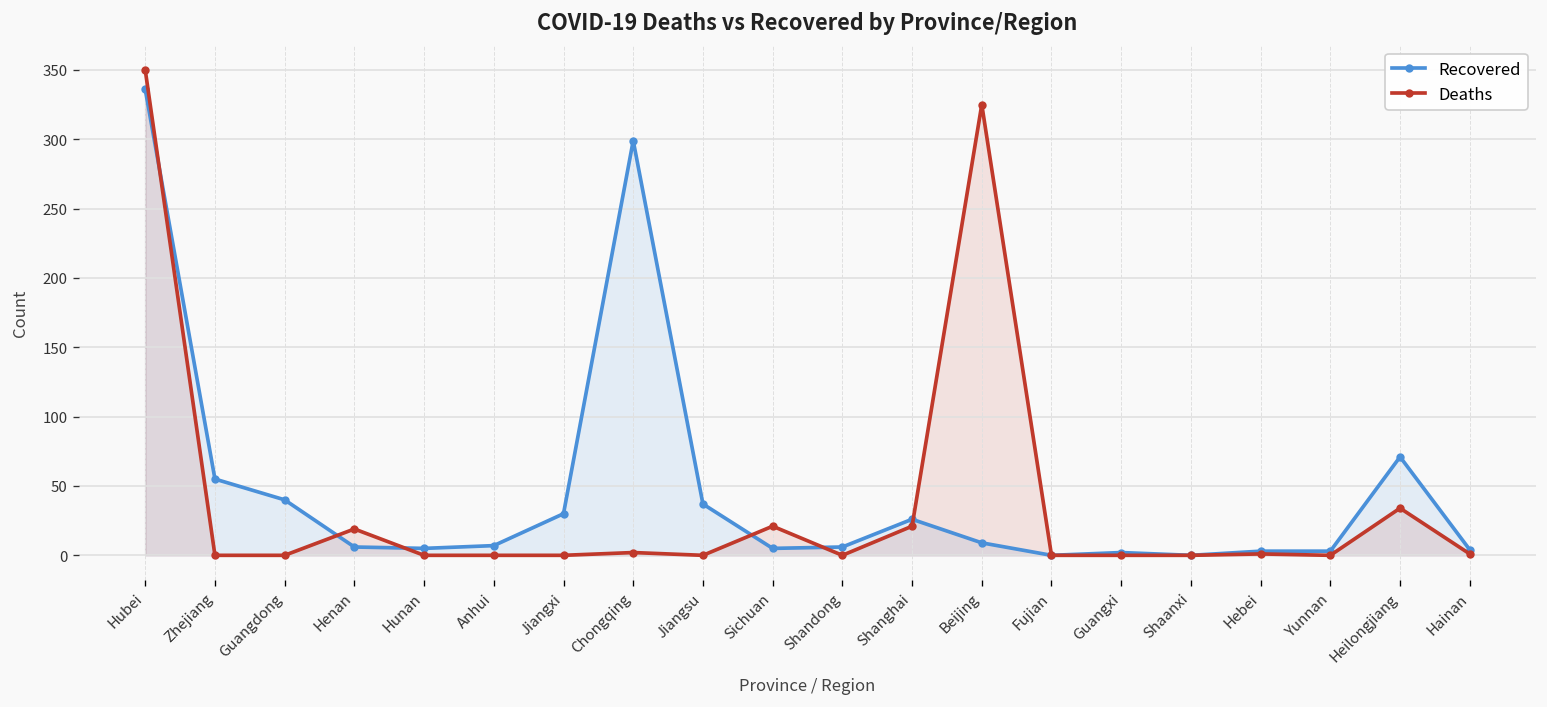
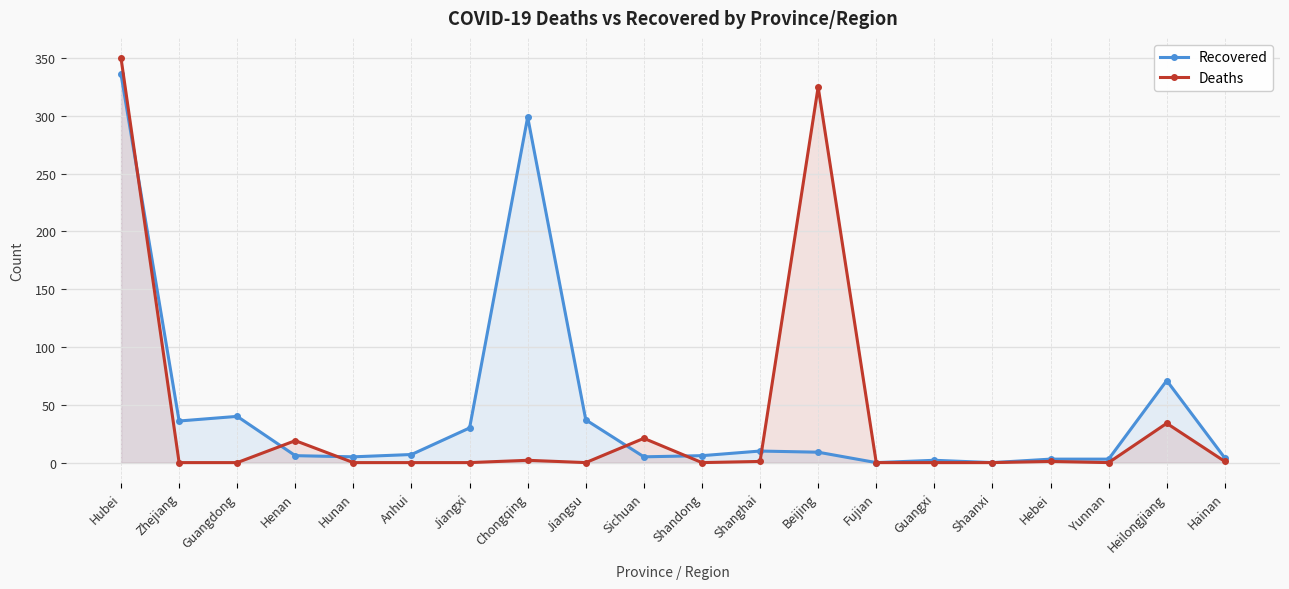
  {
    "Recovered": {
      "Hubei": 336,
-     "Zhejiang": 55,
+     "Zhejiang": 36,
      "Guangdong": 40,
      "Henan": 6,
      "Hunan": 5,
      "Anhui": 7,
      "Jiangxi": 30,
      "Chongqing": 299,
      "Jiangsu": 37,
      "Sichuan": 5,
      "Shandong": 6,
-     "Shanghai": 26,
+     "Shanghai": 10,
      "Beijing": 9,
      "Yunnan": 3,
      "Heilongjiang": 71,
      "Hainan": 4
    },
    "Deaths": {
      "Hubei": 350,
      "Zhejiang": 0,
      "Guangdong": 0,
      "Henan": 19,
      "Hunan": 0,
      "Anhui": 0,
      "Jiangxi": 0,
      "Chongqing": 2,
      "Jiangsu": 0,
      "Sichuan": 21,
      "Shandong": 0,
-     "Shanghai": 21,
+     "Shanghai": 1,
      "Beijing": 325,
      "Yunnan": 0,
      "Heilongjiang": 34,
      "Hainan": 1
    }
  }
